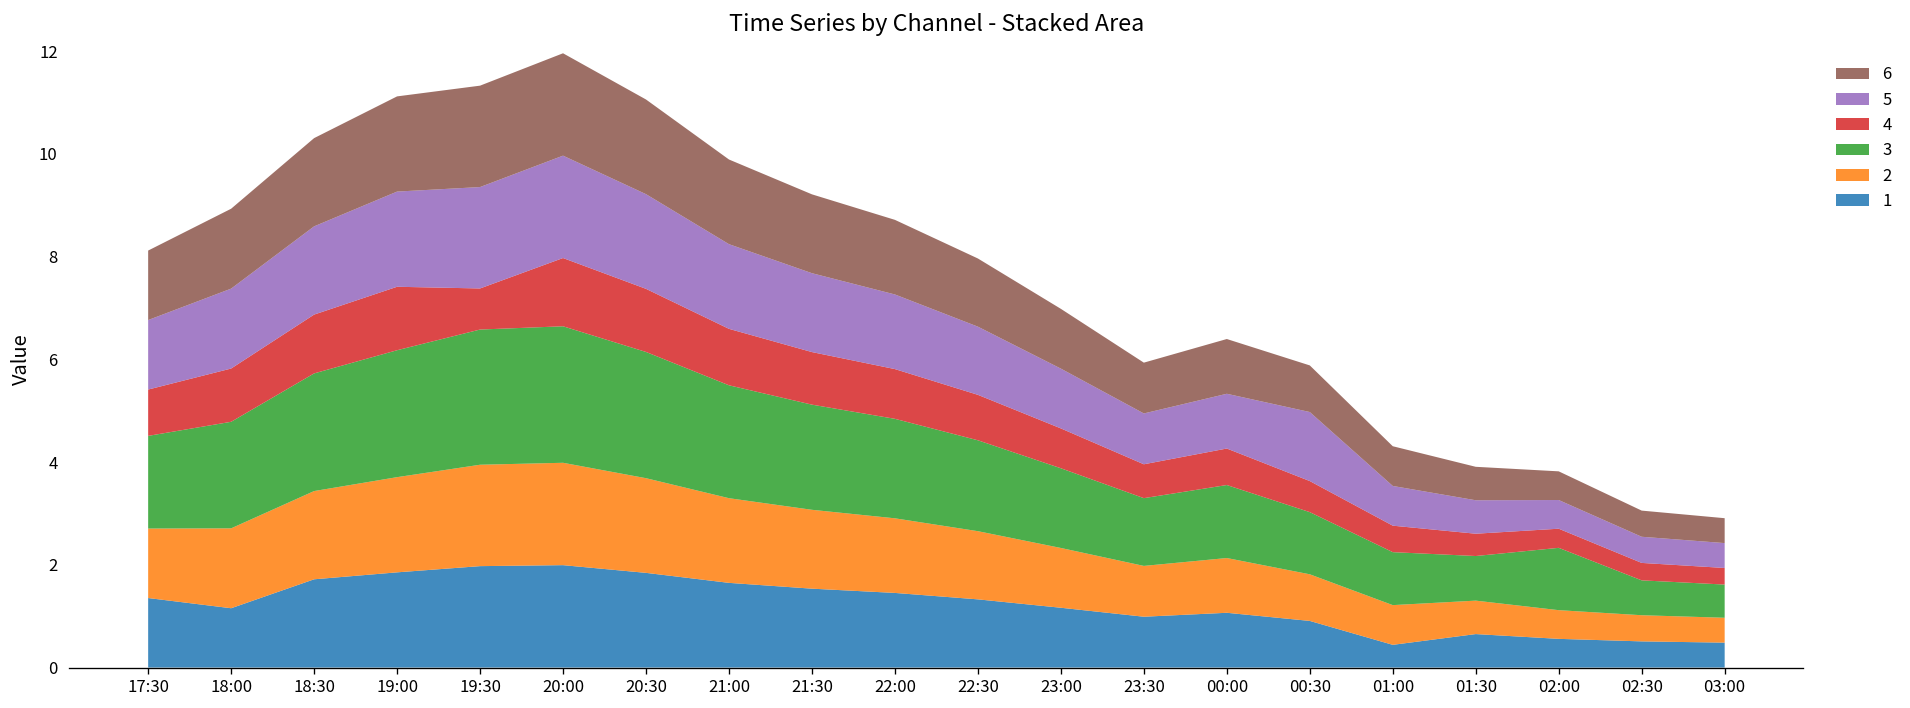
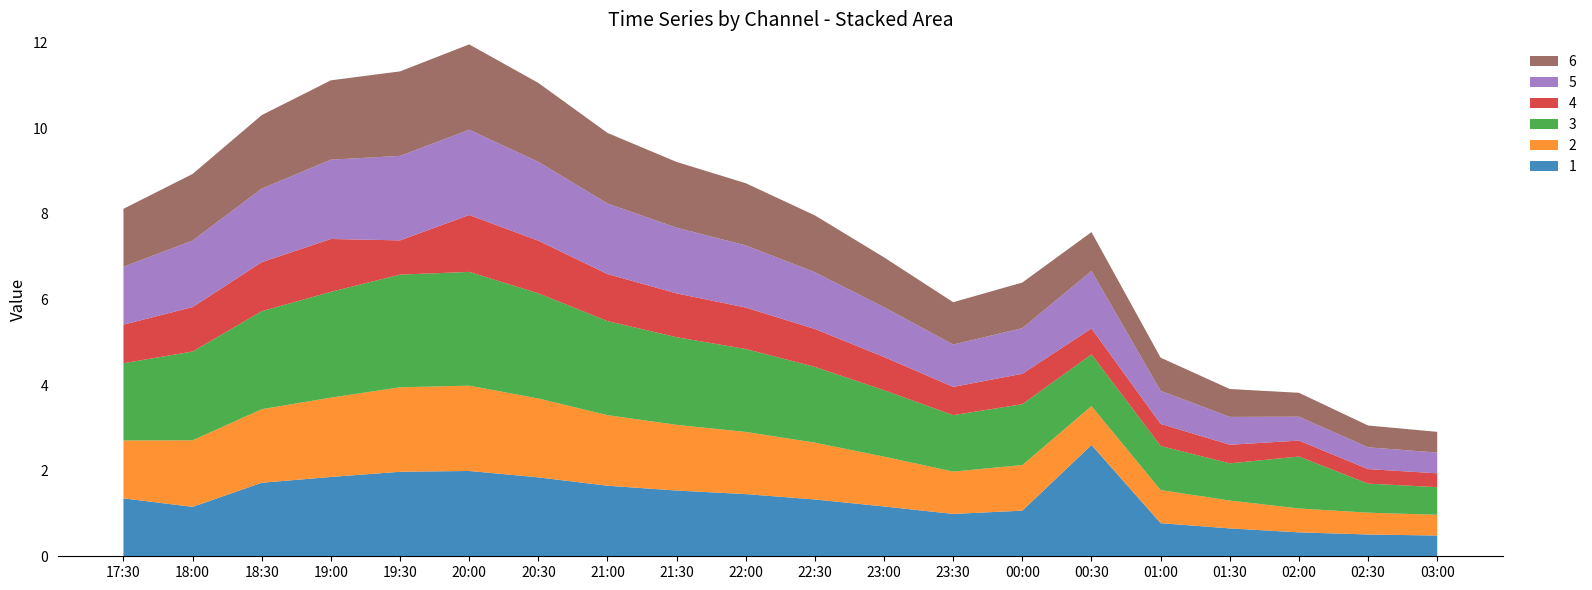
  {
    "1": {
      "17:30": 1.4,
      "18:00": 1.2,
      "18:30": 1.7,
      "19:00": 1.9,
      "19:30": 2.0,
      "20:00": 2.0,
      "20:30": 1.8,
      "21:00": 1.6,
      "21:30": 1.5,
      "22:00": 1.5,
      "22:30": 1.3,
      "23:00": 1.2,
      "23:30": 1.0,
      "00:00": 1.1,
-     "00:30": 0.9,
-     "01:00": 0.4,
+     "00:30": 2.6,
+     "01:00": 0.8,
      "01:30": 0.7,
      "02:00": 0.6,
      "02:30": 0.5,
      "03:00": 0.5
    },
    "2": {
      "17:30": 1.4,
      "18:00": 1.6,
      "18:30": 1.7,
      "19:00": 1.9,
      "19:30": 2.0,
      "20:00": 2.0,
      "20:30": 1.8,
      "21:00": 1.6,
      "21:30": 1.5,
      "22:00": 1.5,
      "22:30": 1.3,
      "23:00": 1.2,
      "23:30": 1.0,
      "00:00": 1.1,
      "00:30": 0.9,
      "01:00": 0.8,
      "01:30": 0.7,
      "02:00": 0.6,
      "02:30": 0.5,
      "03:00": 0.5
    },
    "3": {
      "17:30": 1.8,
      "18:00": 2.1,
      "18:30": 2.3,
      "19:00": 2.5,
      "19:30": 2.6,
      "20:00": 2.7,
      "20:30": 2.5,
      "21:00": 2.2,
      "21:30": 2.0,
      "22:00": 1.9,
      "22:30": 1.8,
      "23:00": 1.6,
      "23:30": 1.3,
      "00:00": 1.4,
      "00:30": 1.2,
      "01:00": 1.0,
      "01:30": 0.9,
      "02:00": 1.2,
      "02:30": 0.7,
      "03:00": 0.6
    },
    "4": {
      "17:30": 0.9,
      "18:00": 1.0,
      "18:30": 1.1,
      "19:00": 1.2,
      "19:30": 0.8,
      "20:00": 1.3,
      "20:30": 1.2,
      "21:00": 1.1,
      "21:30": 1.0,
      "22:00": 1.0,
      "22:30": 0.9,
      "23:00": 0.8,
      "23:30": 0.7,
      "00:00": 0.7,
      "00:30": 0.6,
      "01:00": 0.5,
      "01:30": 0.4,
      "02:00": 0.4,
      "02:30": 0.3,
      "03:00": 0.3
    },
    "5": {
      "17:30": 1.4,
      "18:00": 1.6,
      "18:30": 1.7,
      "19:00": 1.9,
      "19:30": 2.0,
      "20:00": 2.0,
      "20:30": 1.8,
      "21:00": 1.6,
      "21:30": 1.5,
      "22:00": 1.5,
      "22:30": 1.3,
      "23:00": 1.2,
      "23:30": 1.0,
      "00:00": 1.1,
      "00:30": 1.3,
      "01:00": 0.8,
      "01:30": 0.7,
      "02:00": 0.6,
      "02:30": 0.5,
      "03:00": 0.5
    },
    "6": {
      "17:30": 1.4,
      "18:00": 1.6,
      "18:30": 1.7,
      "19:00": 1.9,
      "19:30": 2.0,
      "20:00": 2.0,
      "20:30": 1.8,
      "21:00": 1.6,
      "21:30": 1.5,
      "22:00": 1.5,
      "22:30": 1.3,
      "23:00": 1.2,
      "23:30": 1.0,
      "00:00": 1.1,
      "00:30": 0.9,
      "01:00": 0.8,
      "01:30": 0.7,
      "02:00": 0.6,
      "02:30": 0.5,
      "03:00": 0.5
    }
  }
